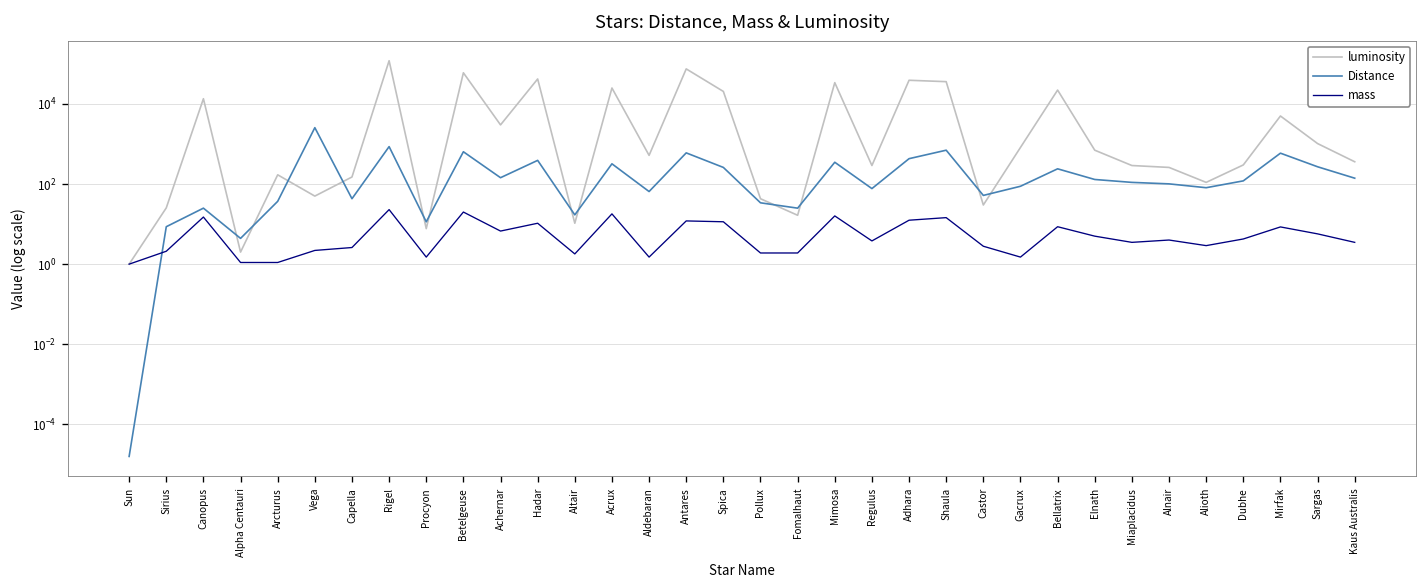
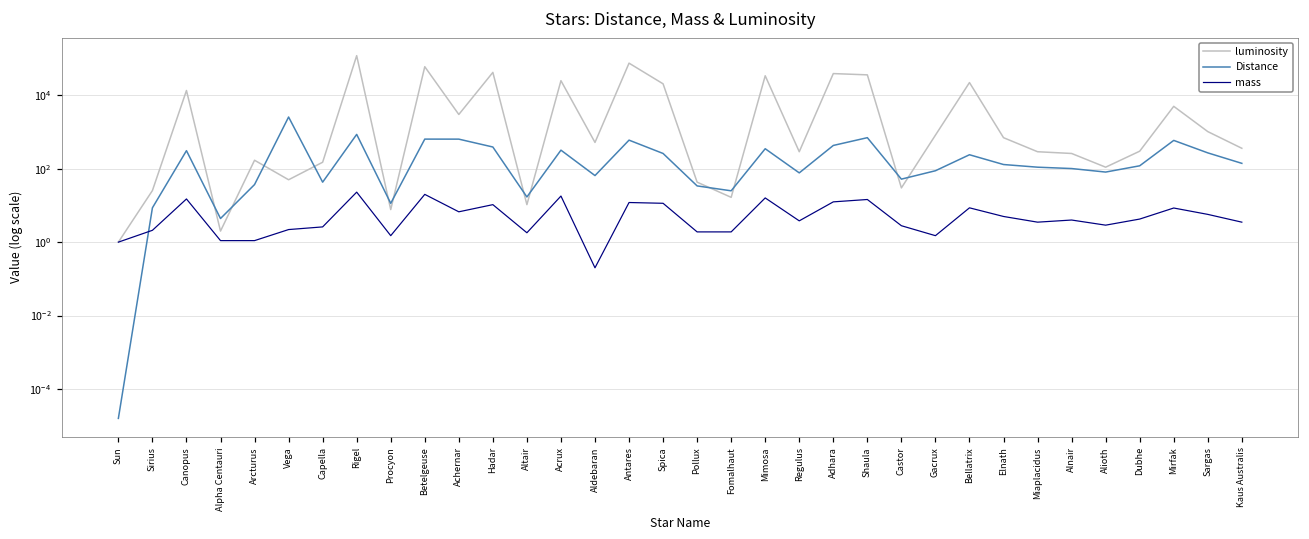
  {
    "luminosity": {
      "Sirius": 30,
      "Canopus": 14000,
      "Alpha Centauri": 2,
      "Arcturus": 200,
      "Vega": 50,
      "Capella": 200,
      "Rigel": 120000,
      "Procyon": 8,
      "Betelgeuse": 60000,
      "Achernar": 3000,
      "Hadar": 40000,
      "Altair": 11,
      "Acrux": 30000,
      "Aldebaran": 500,
      "Antares": 80000,
      "Spica": 20000,
      "Pollux": 40,
      "Fomalhaut": 20,
      "Mimosa": 30000,
      "Regulus": 300,
      "Adhara": 40000,
      "Shaula": 40000,
      "Castor": 30,
      "Gacrux": 800,
      "Bellatrix": 20000,
      "Elnath": 700,
      "Miaplacidus": 300,
      "Alnair": 300,
      "Alioth": 110,
      "Dubhe": 300,
      "Mirfak": 5000,
      "Sargas": 1000,
      "Kaus Australis": 400
    },
    "Distance": {
      "Sun": 0.00002,
      "Sirius": 9,
-     "Canopus": 30,
+     "Canopus": 300,
      "Alpha Centauri": 4,
      "Arcturus": 40,
      "Vega": 3000,
      "Capella": 40,
      "Rigel": 900,
      "Procyon": 11,
      "Betelgeuse": 600,
-     "Achernar": 140,
+     "Achernar": 600,
      "Hadar": 400,
      "Altair": 20,
      "Acrux": 300,
      "Aldebaran": 70,
      "Antares": 600,
      "Spica": 300,
      "Pollux": 30,
      "Fomalhaut": 30,
      "Mimosa": 400,
      "Regulus": 80,
      "Adhara": 400,
      "Shaula": 700,
      "Castor": 50,
      "Gacrux": 90,
      "Bellatrix": 200,
      "Elnath": 130,
      "Miaplacidus": 110,
      "Alnair": 100,
      "Alioth": 80,
      "Dubhe": 120,
      "Mirfak": 600,
      "Sargas": 300,
      "Kaus Australis": 140
    },
    "mass": {
      "Sirius": 2,
      "Canopus": 20,
      "Alpha Centauri": 1.1,
      "Arcturus": 1.1,
      "Vega": 2,
      "Capella": 3,
      "Rigel": 20,
      "Procyon": 2,
      "Betelgeuse": 20,
      "Achernar": 7,
      "Hadar": 11,
      "Altair": 2,
      "Acrux": 20,
-     "Aldebaran": 2,
+     "Aldebaran": 0.2,
      "Antares": 12,
      "Spica": 11,
      "Pollux": 2,
      "Fomalhaut": 2,
      "Mimosa": 20,
      "Regulus": 4,
      "Adhara": 13,
      "Shaula": 10,
      "Castor": 3,
      "Gacrux": 2,
      "Bellatrix": 9,
      "Elnath": 5,
      "Miaplacidus": 4,
      "Alnair": 4,
      "Alioth": 3,
      "Dubhe": 4,
      "Mirfak": 9,
      "Sargas": 6,
      "Kaus Australis": 4
    }
  }
